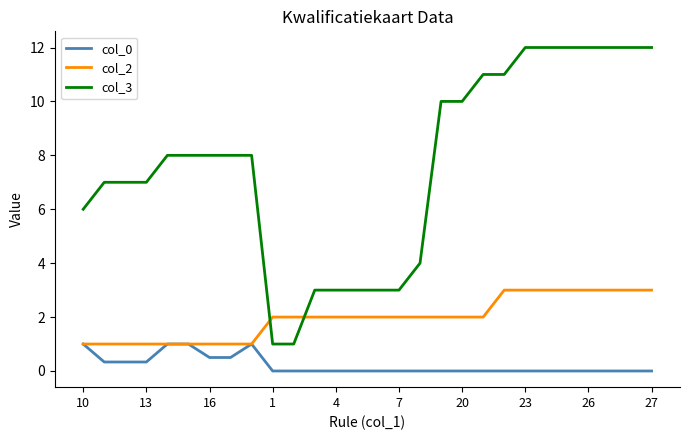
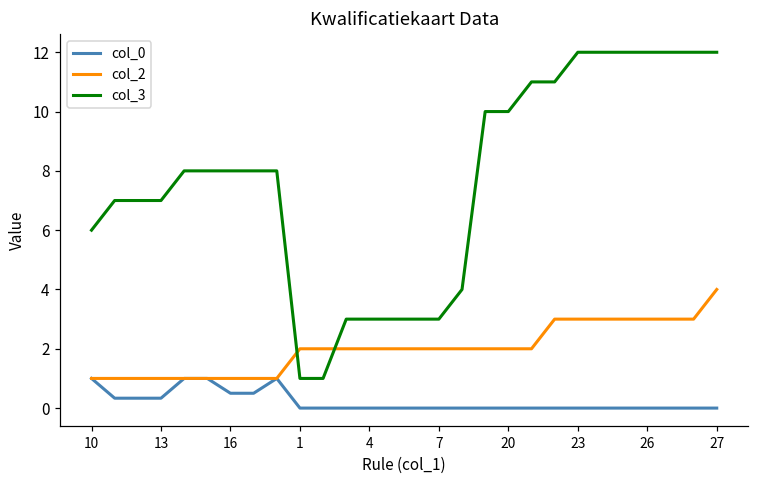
  {
    "col_0": {
      "27": 0
    },
    "col_2": {
-     "27": 3
+     "27": 4
    },
    "col_3": {
      "27": 12
    }
  }
